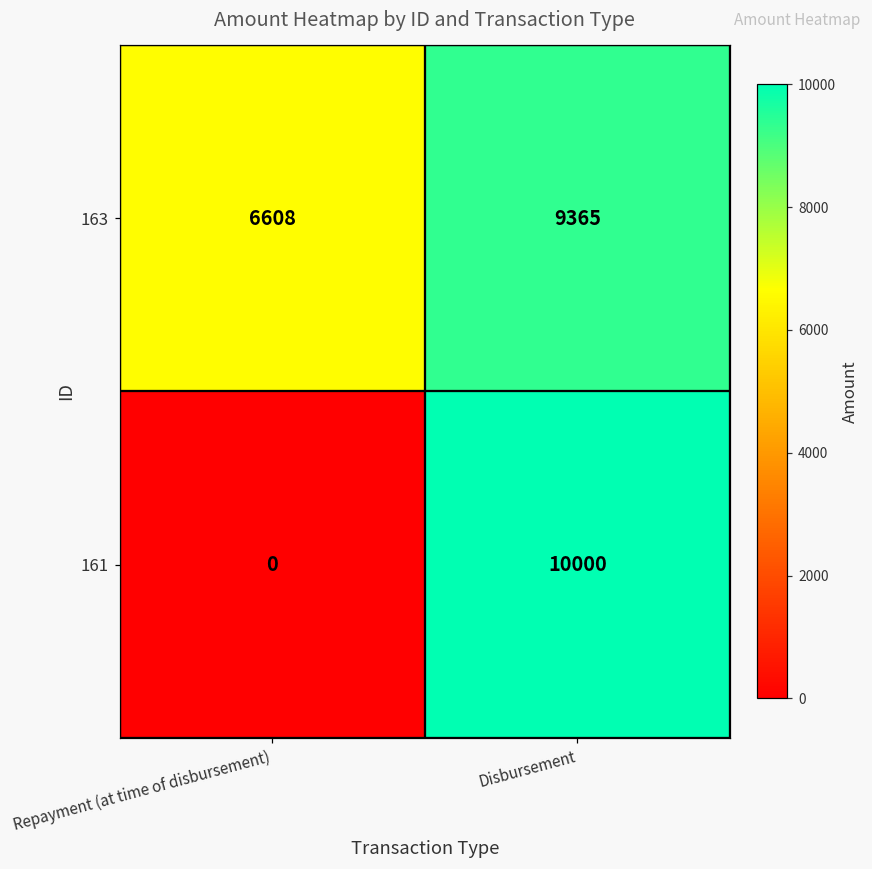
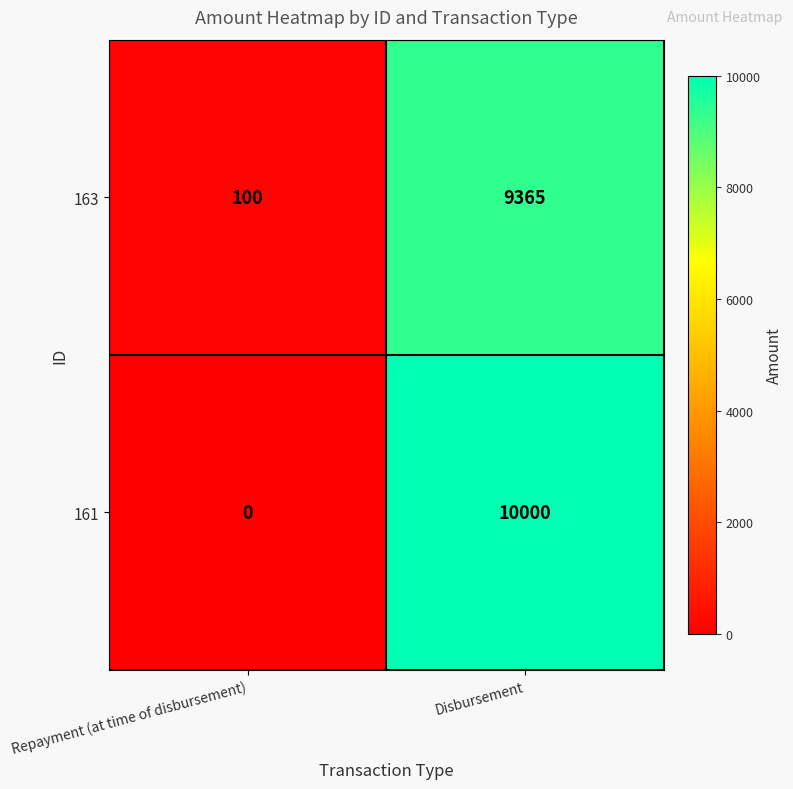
  {
    "163": {
-     "Repayment (at time of disbursement)": 6608,
+     "Repayment (at time of disbursement)": 100,
      "Disbursement": 9365
    },
    "161": {
      "Repayment (at time of disbursement)": 0,
      "Disbursement": 10000
    }
  }
